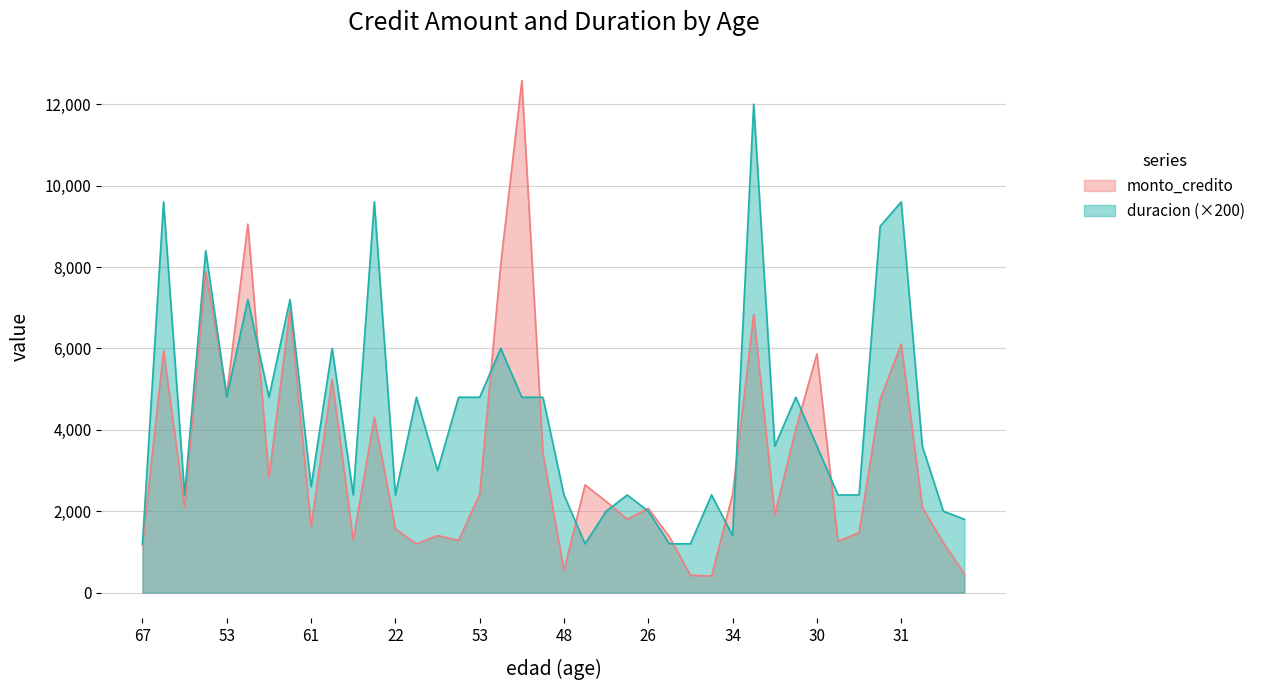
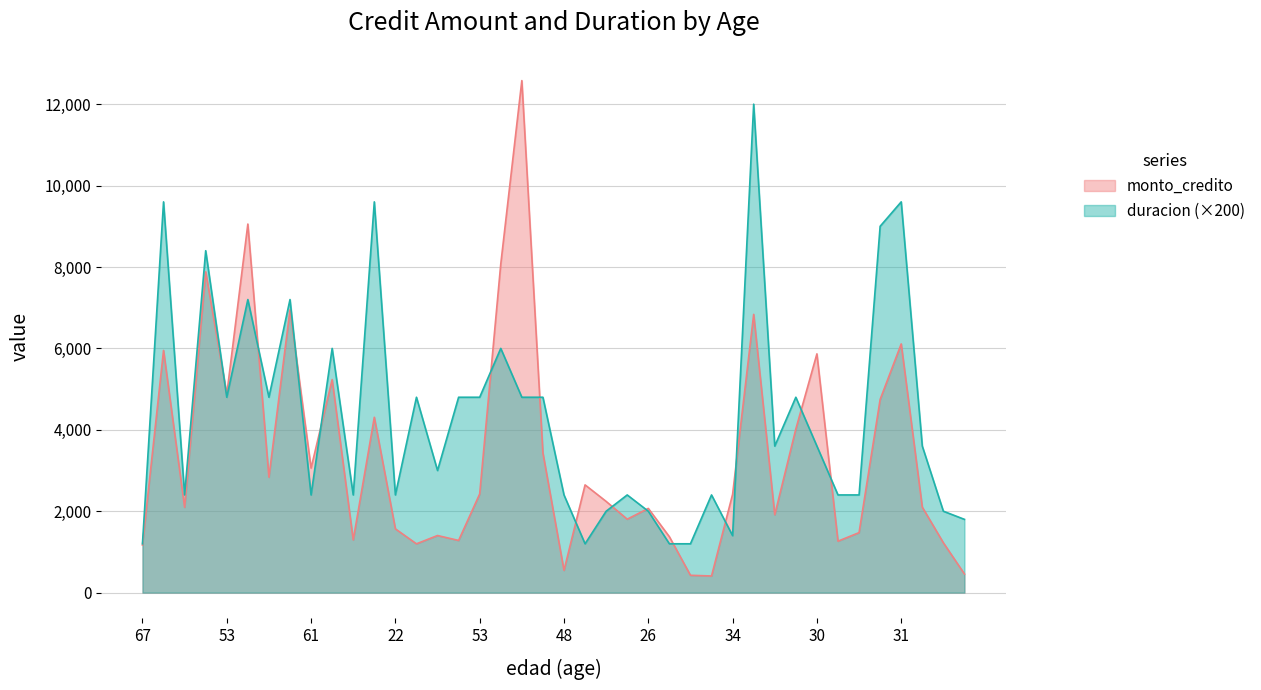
  {
    "monto_credito": {
-     "61": "1,600",
+     "61": "3,100",
      "48": "500"
    },
    "duracion (×200)": {
-     "61": "2,600",
+     "61": "2,400",
      "48": "2,400"
    }
  }
